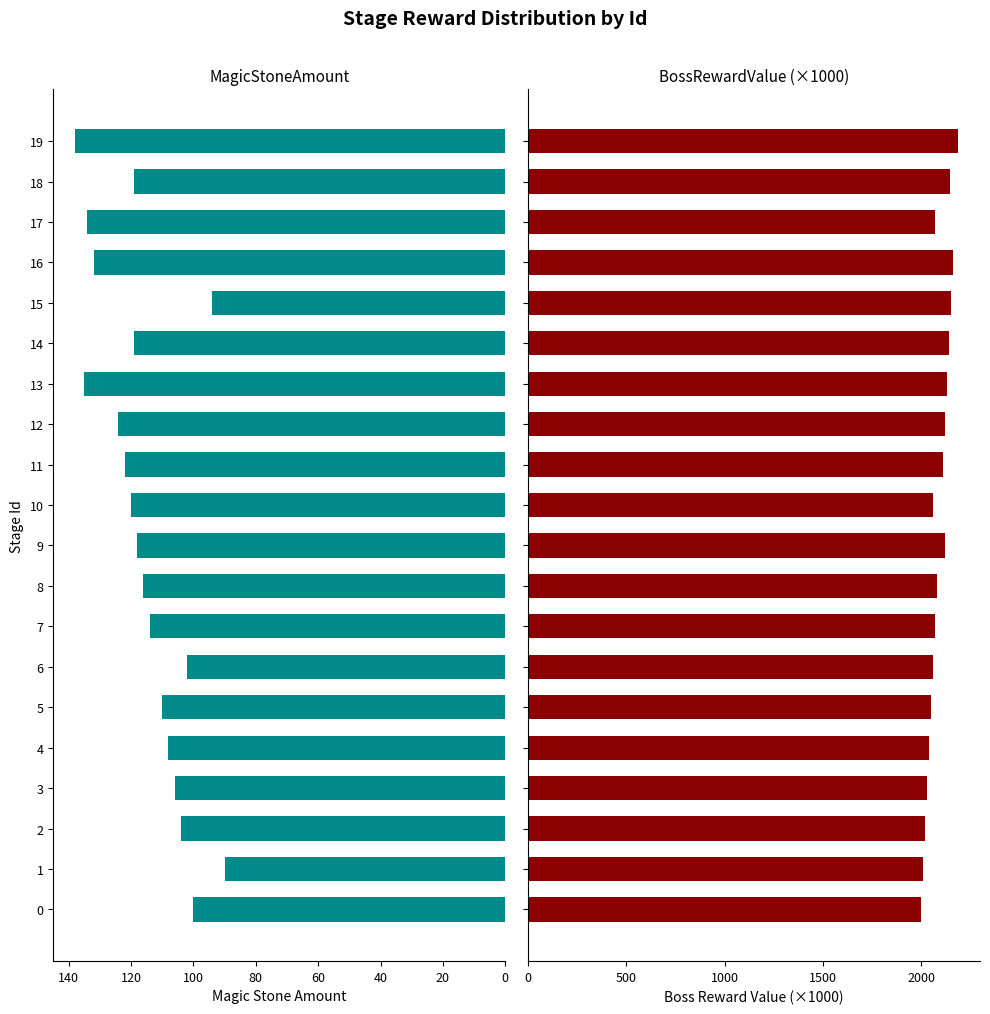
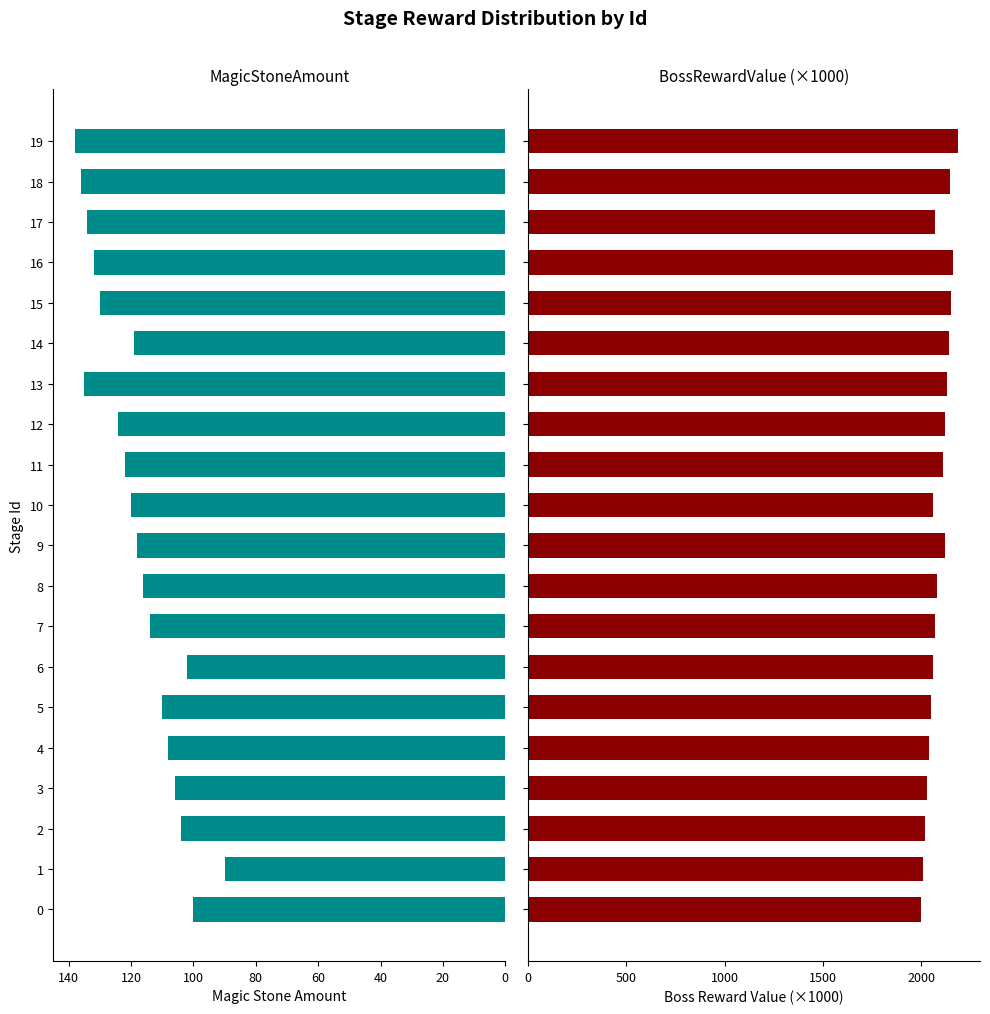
  {
    "MagicStoneAmount": {
      "19": 138,
-     "18": 119,
+     "18": 136,
      "17": 134,
      "16": 132,
-     "15": 94,
+     "15": 130,
      "14": 119,
      "13": 135,
      "12": 124,
      "11": 122,
      "10": 120,
      "9": 118,
      "8": 116,
      "7": 114,
      "6": 102,
      "5": 110,
      "4": 108,
      "3": 106,
      "2": 104,
      "1": 90,
      "0": 100
    }
  }
